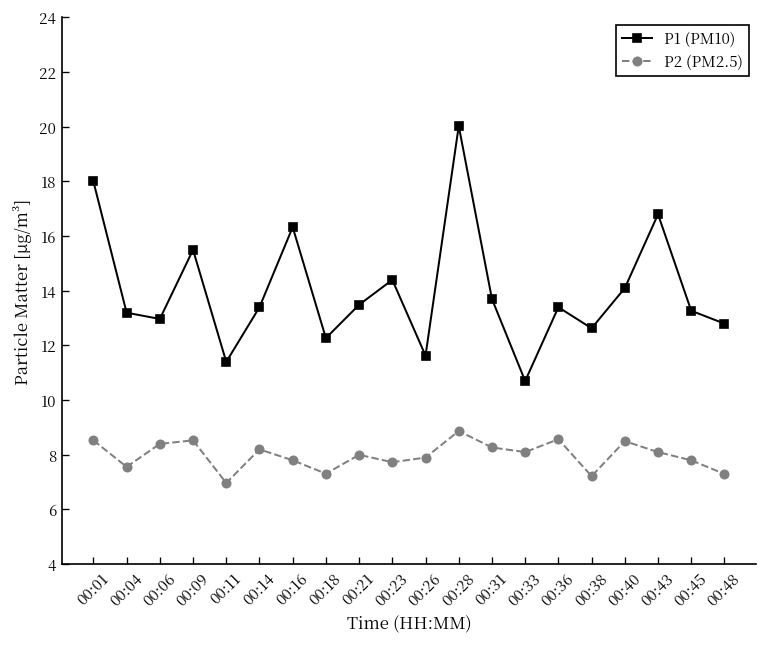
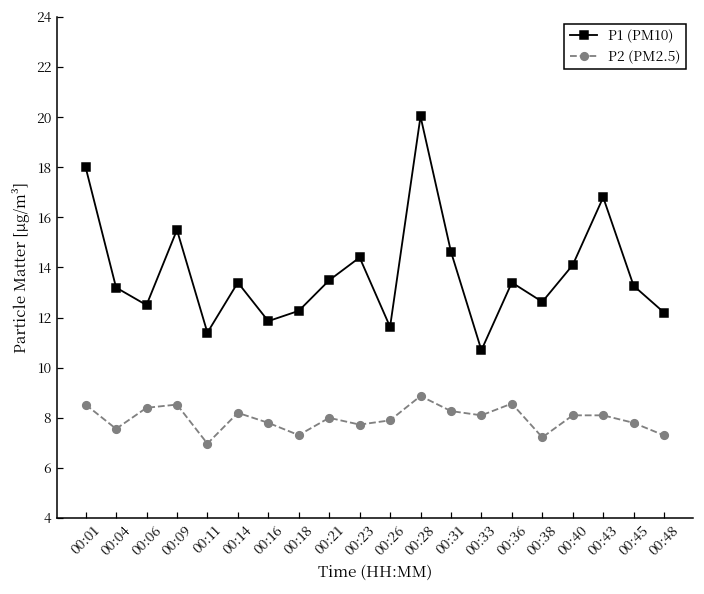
  {
    "P1 (PM10)": {
      "00:01": 18.0,
      "00:04": 13.2,
-     "00:06": 13.0,
+     "00:06": 12.5,
      "00:09": 15.5,
      "00:11": 11.4,
      "00:14": 13.4,
-     "00:16": 16.3,
+     "00:16": 11.9,
      "00:18": 12.3,
      "00:21": 13.5,
      "00:23": 14.4,
      "00:26": 11.6,
      "00:28": 20.0,
-     "00:31": 13.7,
+     "00:31": 14.6,
      "00:33": 10.7,
      "00:36": 13.4,
      "00:38": 12.6,
      "00:40": 14.1,
      "00:43": 16.8,
      "00:45": 13.3,
-     "00:48": 12.8
+     "00:48": 12.2
    },
    "P2 (PM2.5)": {
      "00:01": 8.5,
      "00:04": 7.6,
      "00:06": 8.4,
      "00:09": 8.5,
      "00:11": 7.0,
      "00:14": 8.2,
      "00:16": 7.8,
      "00:18": 7.3,
      "00:21": 8.0,
      "00:23": 7.7,
      "00:26": 7.9,
      "00:28": 8.9,
      "00:31": 8.3,
      "00:33": 8.1,
      "00:36": 8.6,
      "00:38": 7.2,
-     "00:40": 8.5,
+     "00:40": 8.1,
      "00:43": 8.1,
      "00:45": 7.8,
      "00:48": 7.3
    }
  }
